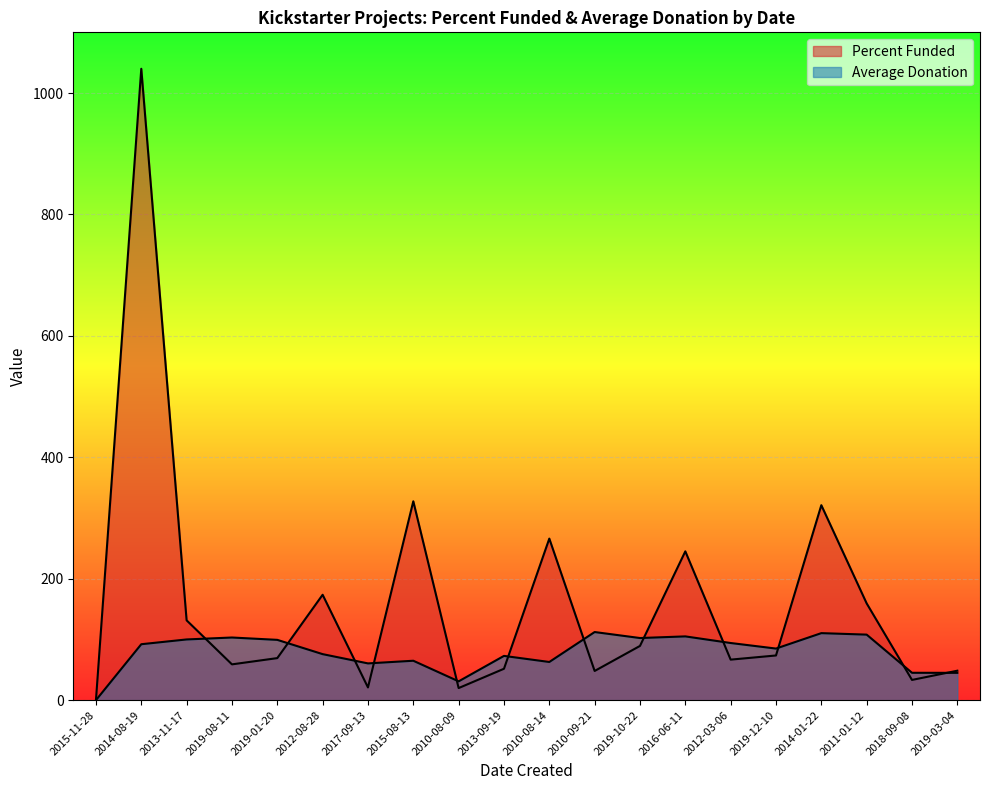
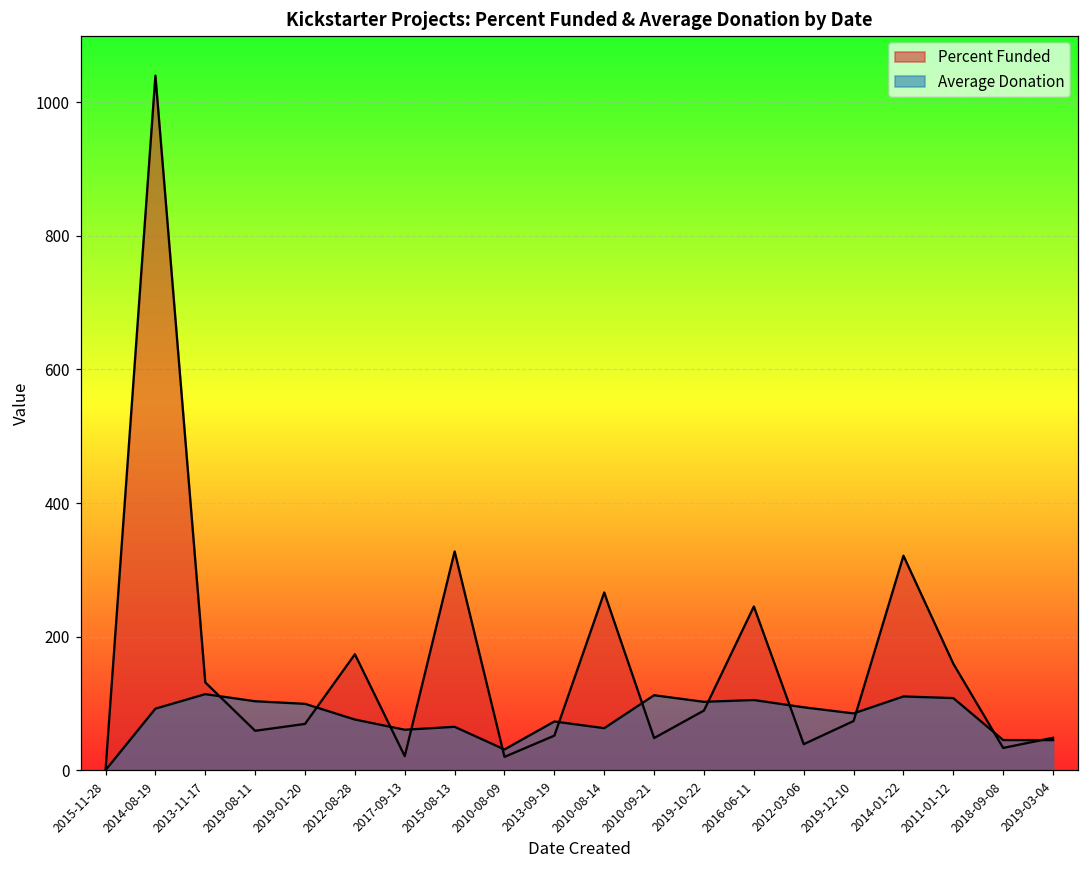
  {
    "Percent Funded": {
      "2014-08-19": 1040,
      "2013-11-17": 130,
      "2019-08-11": 60,
      "2019-01-20": 70,
      "2012-08-28": 170,
      "2017-09-13": 20,
      "2015-08-13": 330,
      "2010-08-09": 20,
      "2013-09-19": 50,
      "2010-08-14": 270,
      "2010-09-21": 50,
      "2019-10-22": 90,
      "2016-06-11": 250,
-     "2012-03-06": 70,
+     "2012-03-06": 40,
      "2019-12-10": 70,
      "2014-01-22": 320,
      "2011-01-12": 160,
      "2018-09-08": 30
    },
    "Average Donation": {
      "2014-08-19": 90,
-     "2013-11-17": 100,
+     "2013-11-17": 110,
      "2019-08-11": 100,
      "2019-01-20": 100,
      "2012-08-28": 80,
      "2017-09-13": 60,
      "2015-08-13": 60,
      "2010-08-09": 30,
      "2013-09-19": 70,
      "2010-08-14": 60,
      "2010-09-21": 110,
      "2019-10-22": 100,
      "2016-06-11": 110,
      "2012-03-06": 90,
      "2019-12-10": 90,
      "2014-01-22": 110,
      "2011-01-12": 110,
      "2018-09-08": 50
    }
  }
